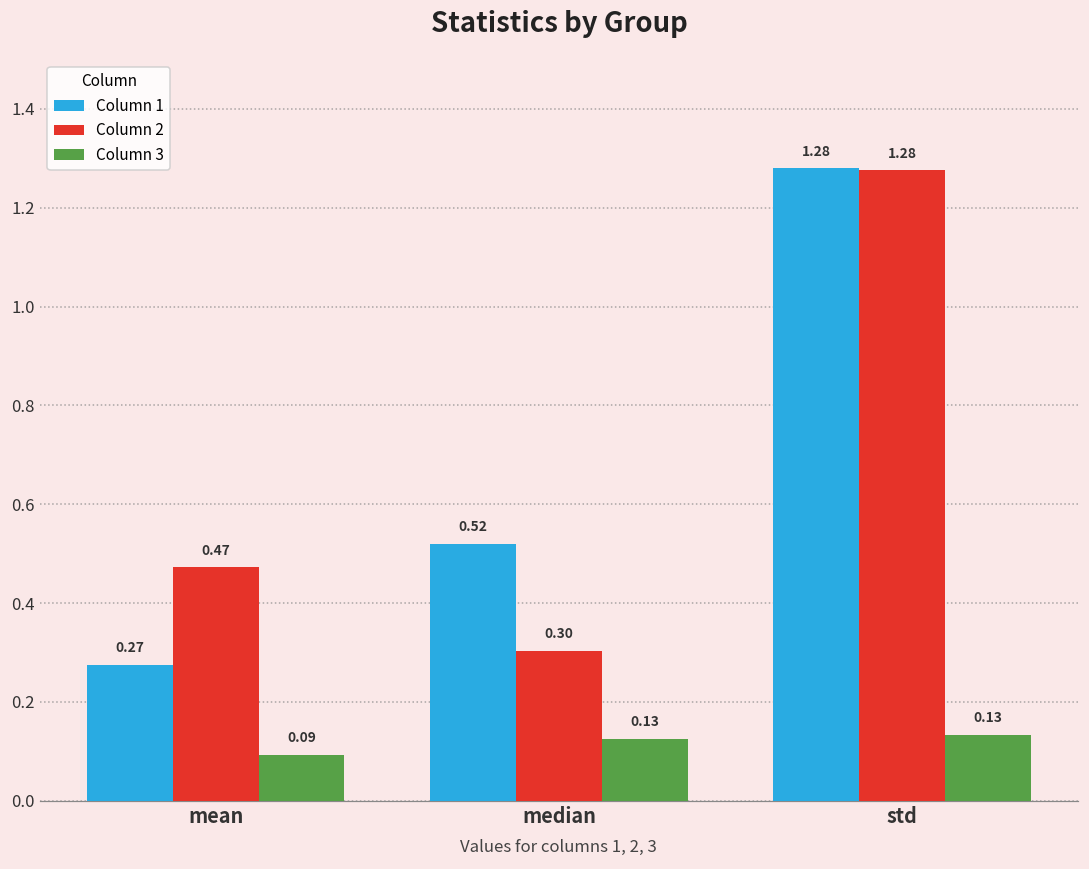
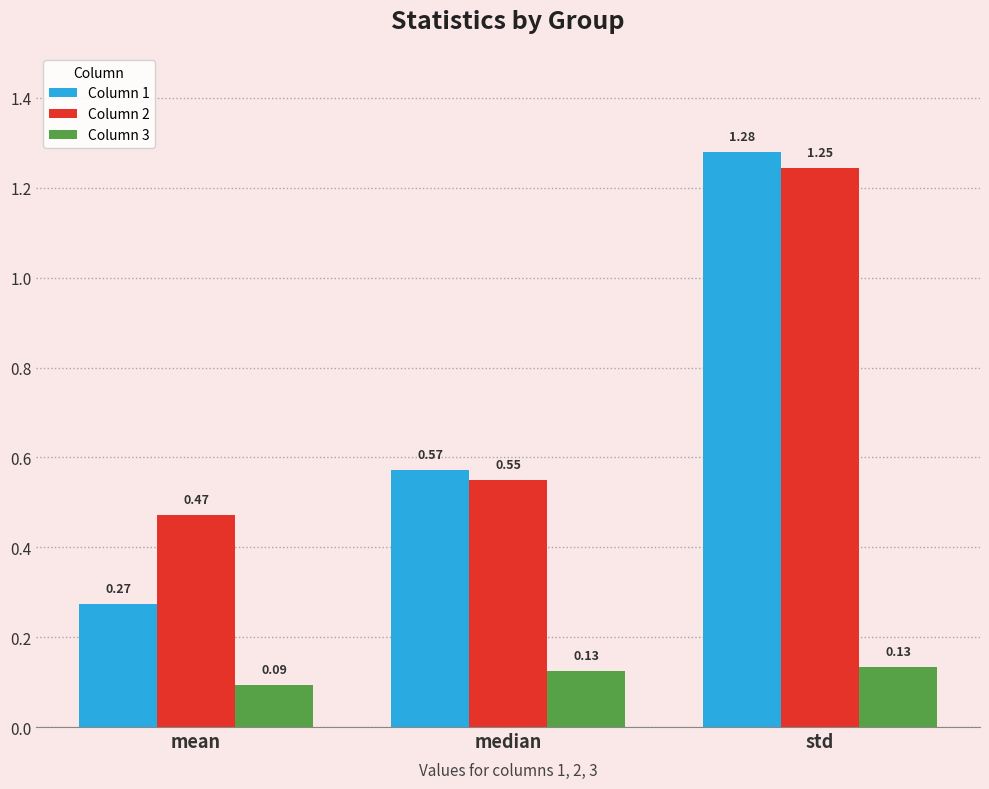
  {
    "Column 1": {
      "mean": 0.27,
-     "median": 0.52,
+     "median": 0.57,
      "std": 1.28
    },
    "Column 2": {
      "mean": 0.47,
-     "median": 0.30,
-     "std": 1.28
+     "median": 0.55,
+     "std": 1.25
    },
    "Column 3": {
      "mean": 0.09,
      "median": 0.13,
      "std": 0.13
    }
  }
